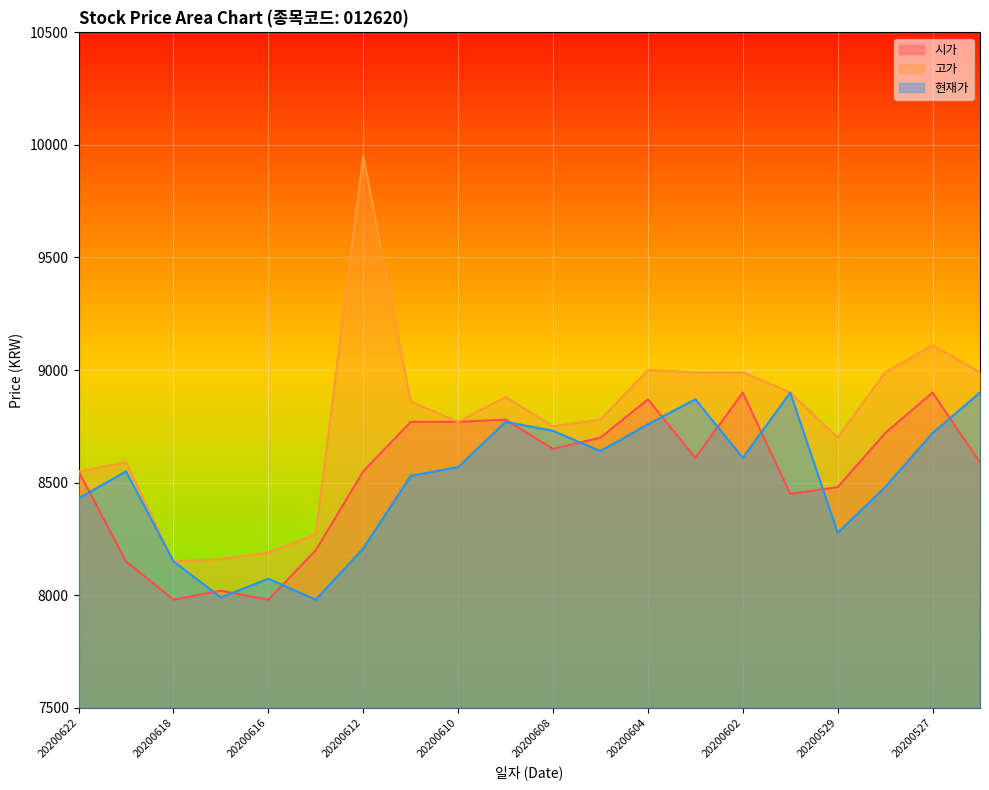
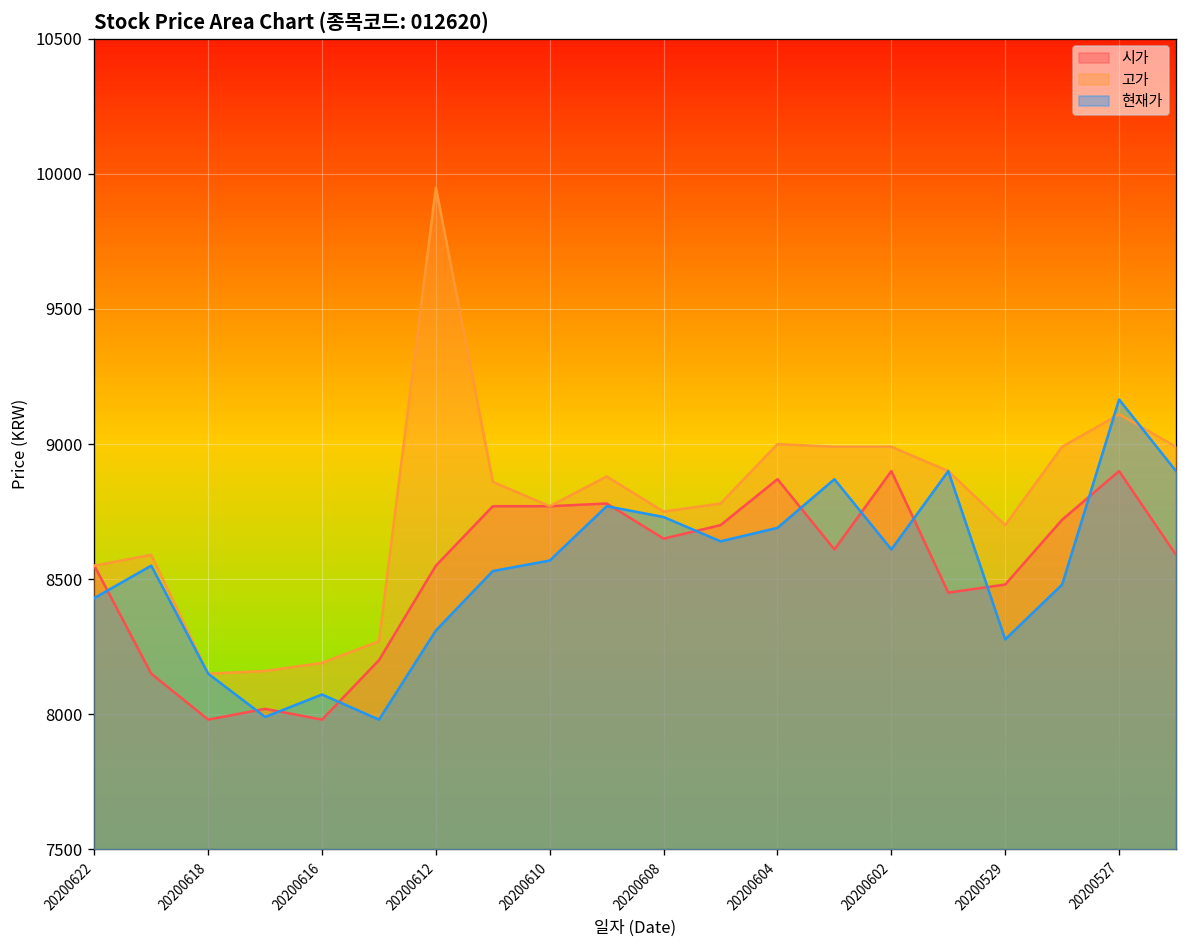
  {
    "현재가": {
      "20200622": 8430,
      "20200616": 8070,
-     "20200612": 8210,
+     "20200612": 8310,
      "20200610": 8570,
      "20200608": 8730,
-     "20200604": 8760,
+     "20200604": 8690,
      "20200602": 8610,
      "20200529": 8280,
-     "20200527": 8720
+     "20200527": 9170
    }
  }
